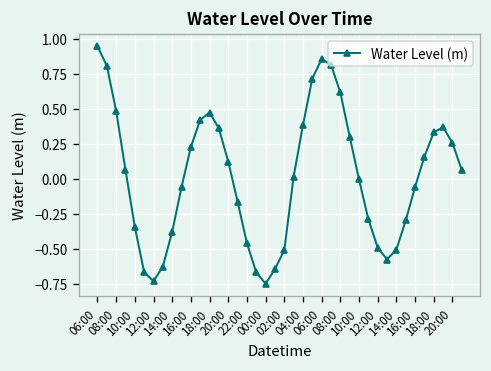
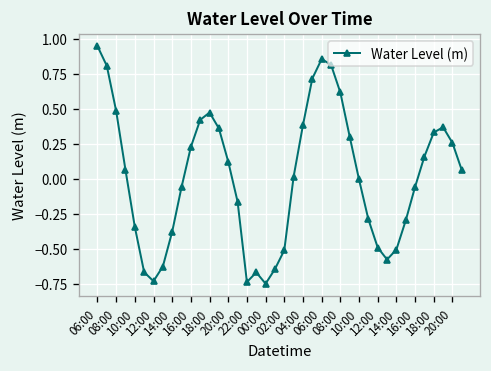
  {
-   "22:00": -0.46,
+   "22:00": -0.74,
    "00:00": -0.75,
    "02:00": -0.51,
    "04:00": 0.38
  }
